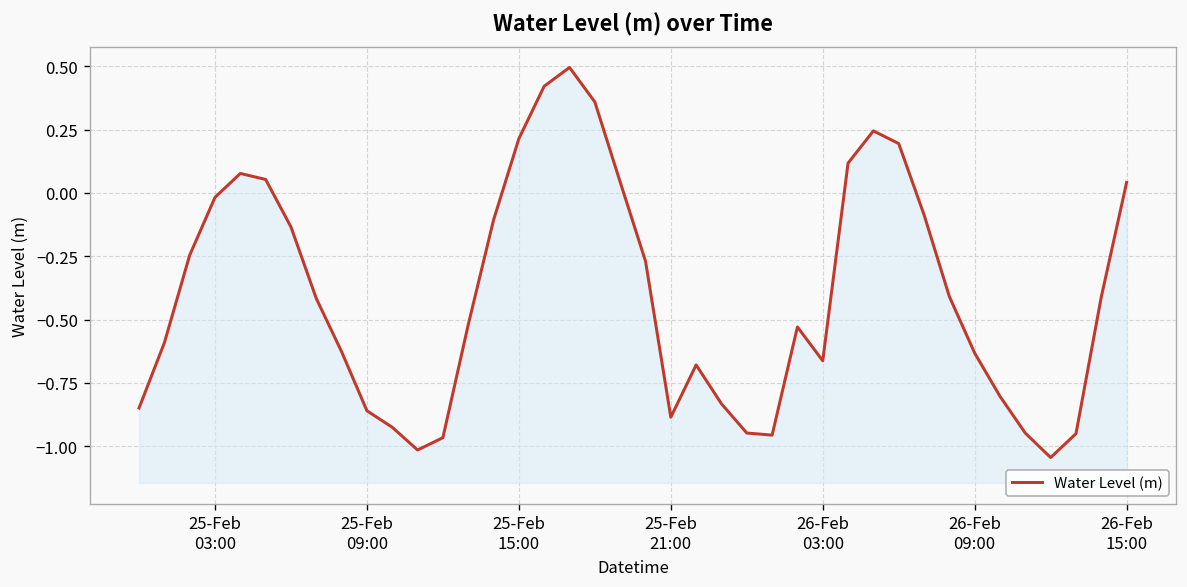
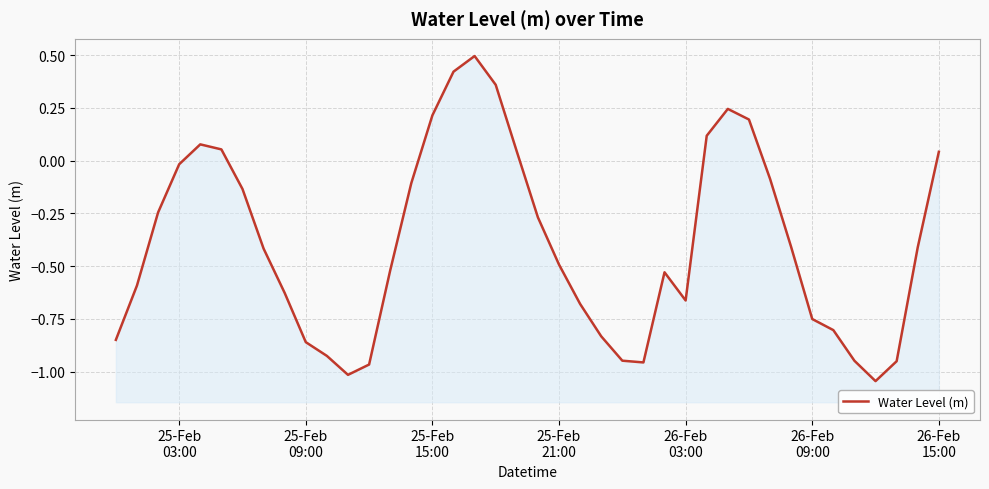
  {
    "25-Feb 03:00": -0.02,
    "25-Feb 09:00": -0.86,
    "25-Feb 15:00": 0.21,
-   "25-Feb 21:00": -0.89,
+   "25-Feb 21:00": -0.49,
    "26-Feb 03:00": -0.66,
-   "26-Feb 09:00": -0.63,
+   "26-Feb 09:00": -0.75,
    "26-Feb 15:00": 0.04
  }
